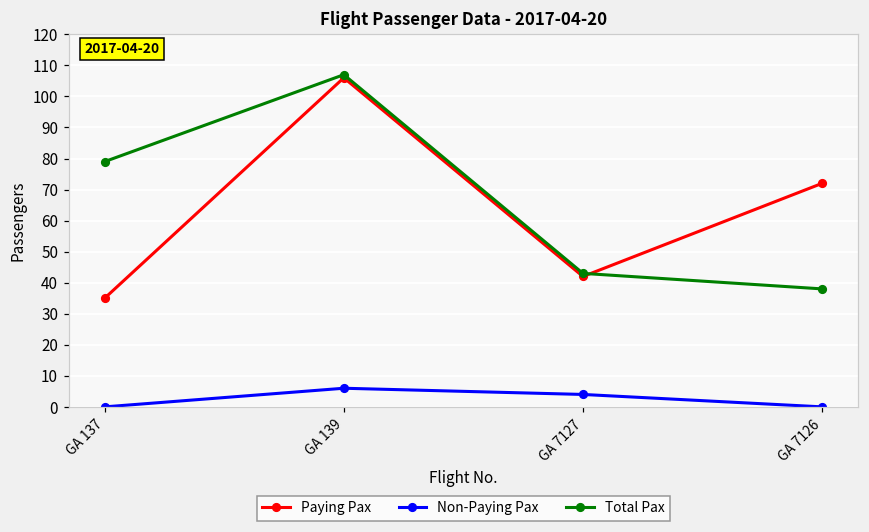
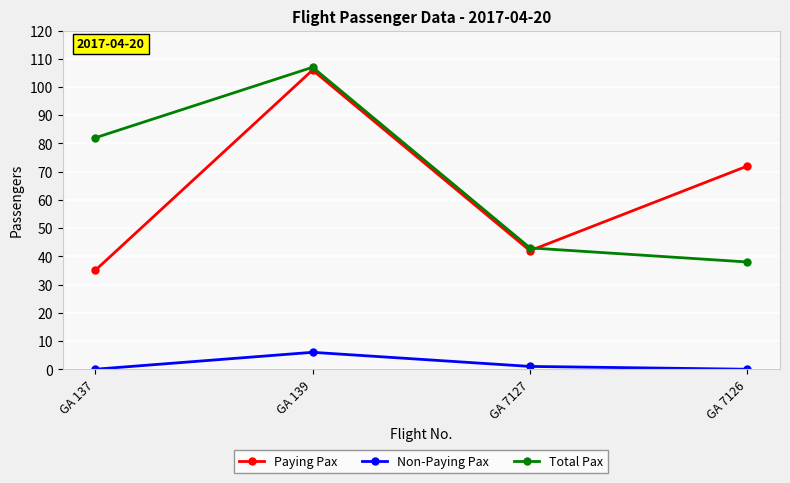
  {
    "Paying Pax": {
      "GA 137": 35,
      "GA 139": 106,
      "GA 7127": 42,
      "GA 7126": 72
    },
    "Non-Paying Pax": {
      "GA 137": 0,
      "GA 139": 6,
-     "GA 7127": 4,
+     "GA 7127": 1,
      "GA 7126": 0
    },
    "Total Pax": {
-     "GA 137": 79,
+     "GA 137": 82,
      "GA 139": 107,
      "GA 7127": 43,
      "GA 7126": 38
    }
  }
